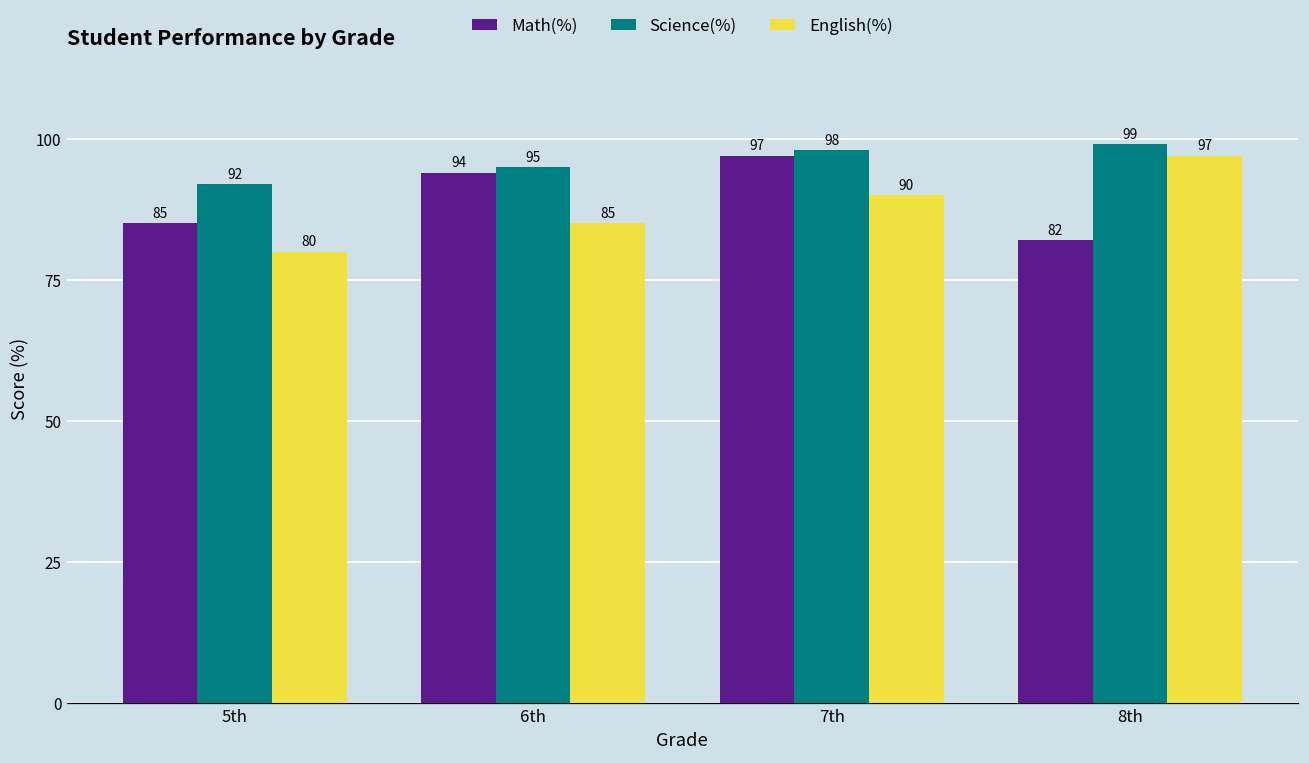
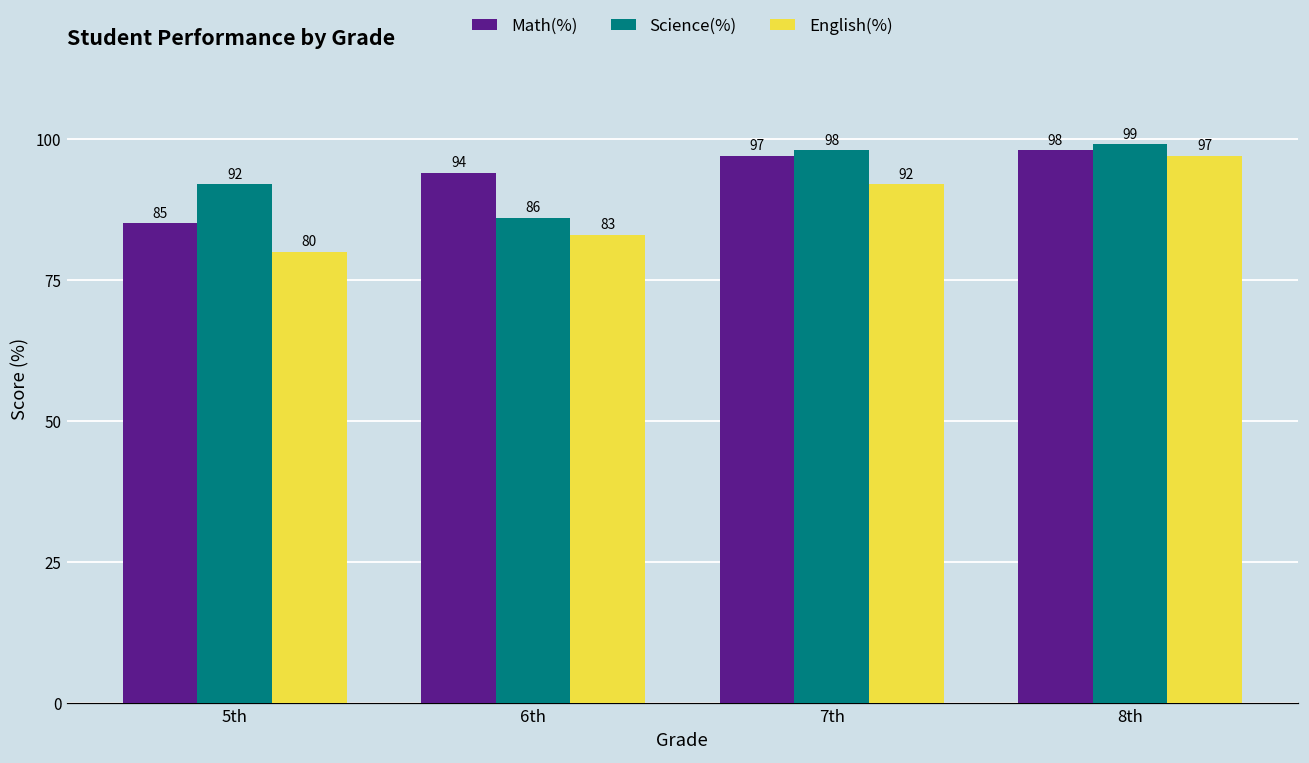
  {
    "Math(%)": {
      "5th": 85,
      "6th": 94,
      "7th": 97,
-     "8th": 82
+     "8th": 98
    },
    "Science(%)": {
      "5th": 92,
-     "6th": 95,
+     "6th": 86,
      "7th": 98,
      "8th": 99
    },
    "English(%)": {
      "5th": 80,
-     "6th": 85,
-     "7th": 90,
+     "6th": 83,
+     "7th": 92,
      "8th": 97
    }
  }
